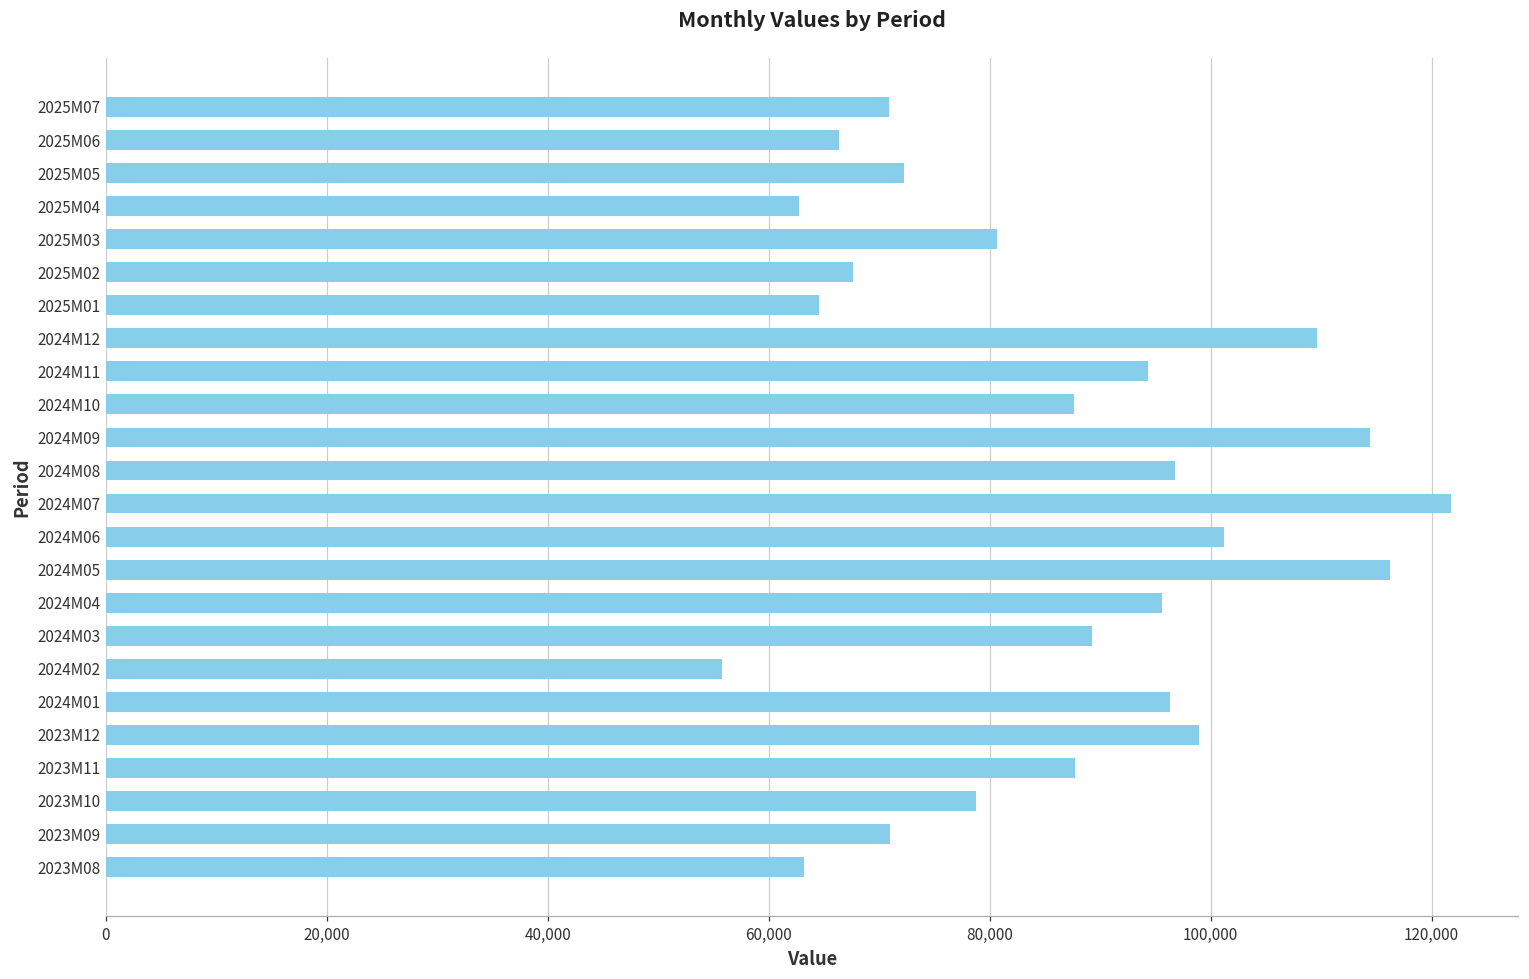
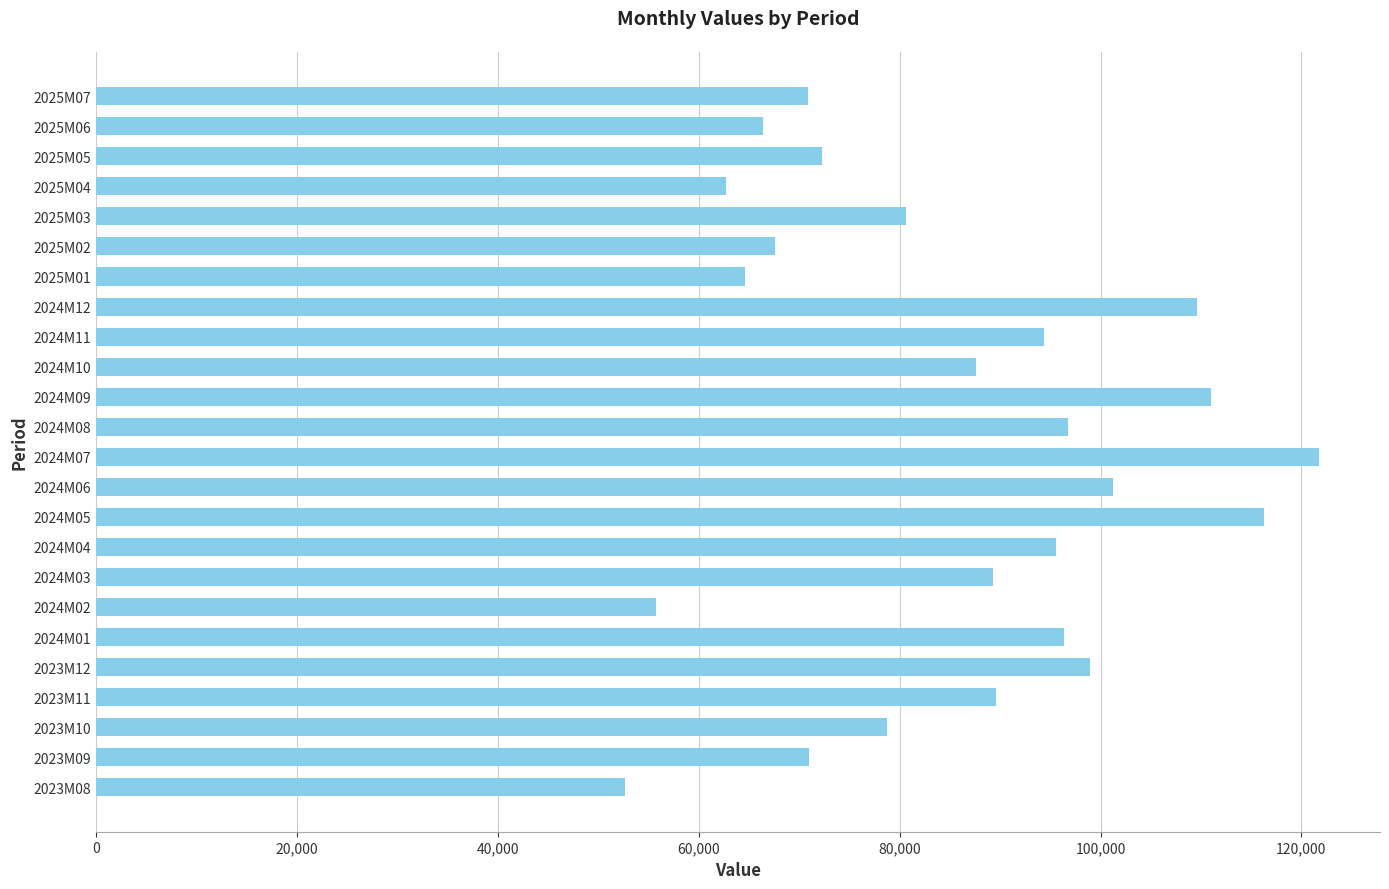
  {
    "2025M07": "70,900",
    "2025M06": "66,400",
    "2025M05": "72,200",
    "2025M04": "62,700",
    "2025M03": "80,600",
    "2025M02": "67,600",
    "2025M01": "64,600",
    "2024M12": "109,600",
    "2024M11": "94,400",
    "2024M10": "87,600",
-   "2024M09": "114,500",
+   "2024M09": "111,000",
    "2024M08": "96,700",
    "2024M07": "121,700",
    "2024M06": "101,200",
    "2024M05": "116,200",
    "2024M04": "95,600",
    "2024M03": "89,300",
    "2024M02": "55,800",
    "2024M01": "96,300",
    "2023M12": "99,000",
-   "2023M11": "87,800",
+   "2023M11": "89,600",
    "2023M10": "78,800",
    "2023M09": "71,000",
-   "2023M08": "63,200"
+   "2023M08": "52,700"
  }
